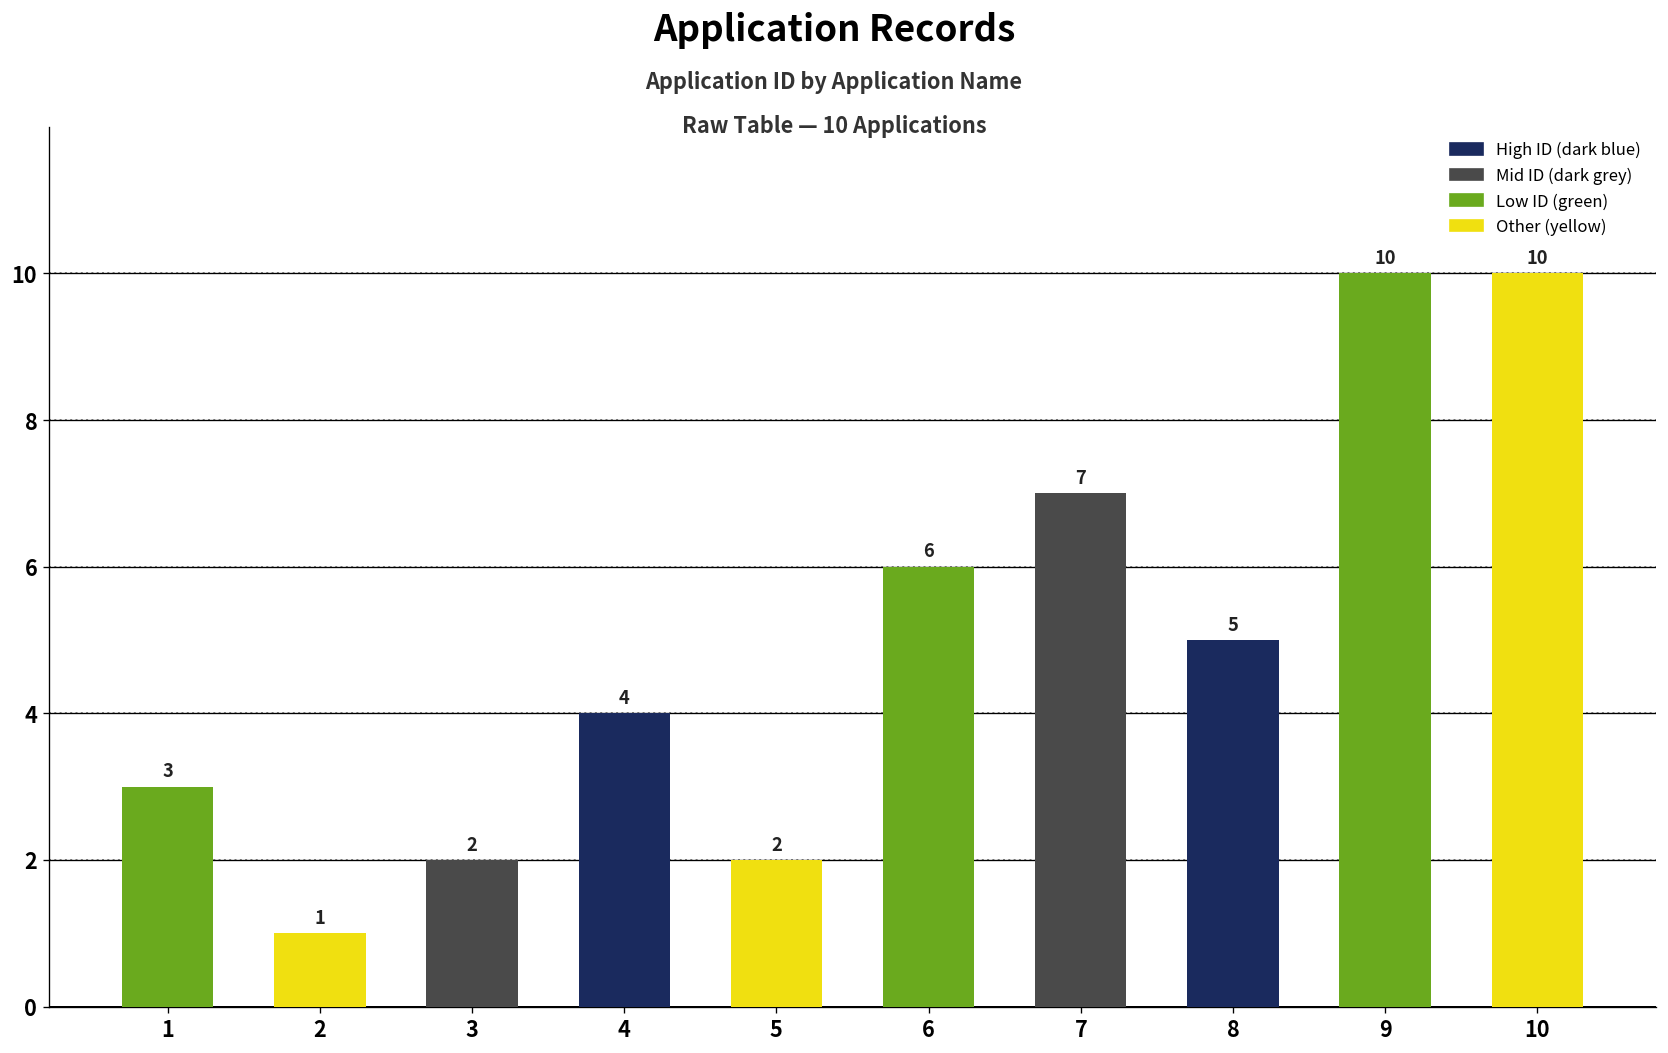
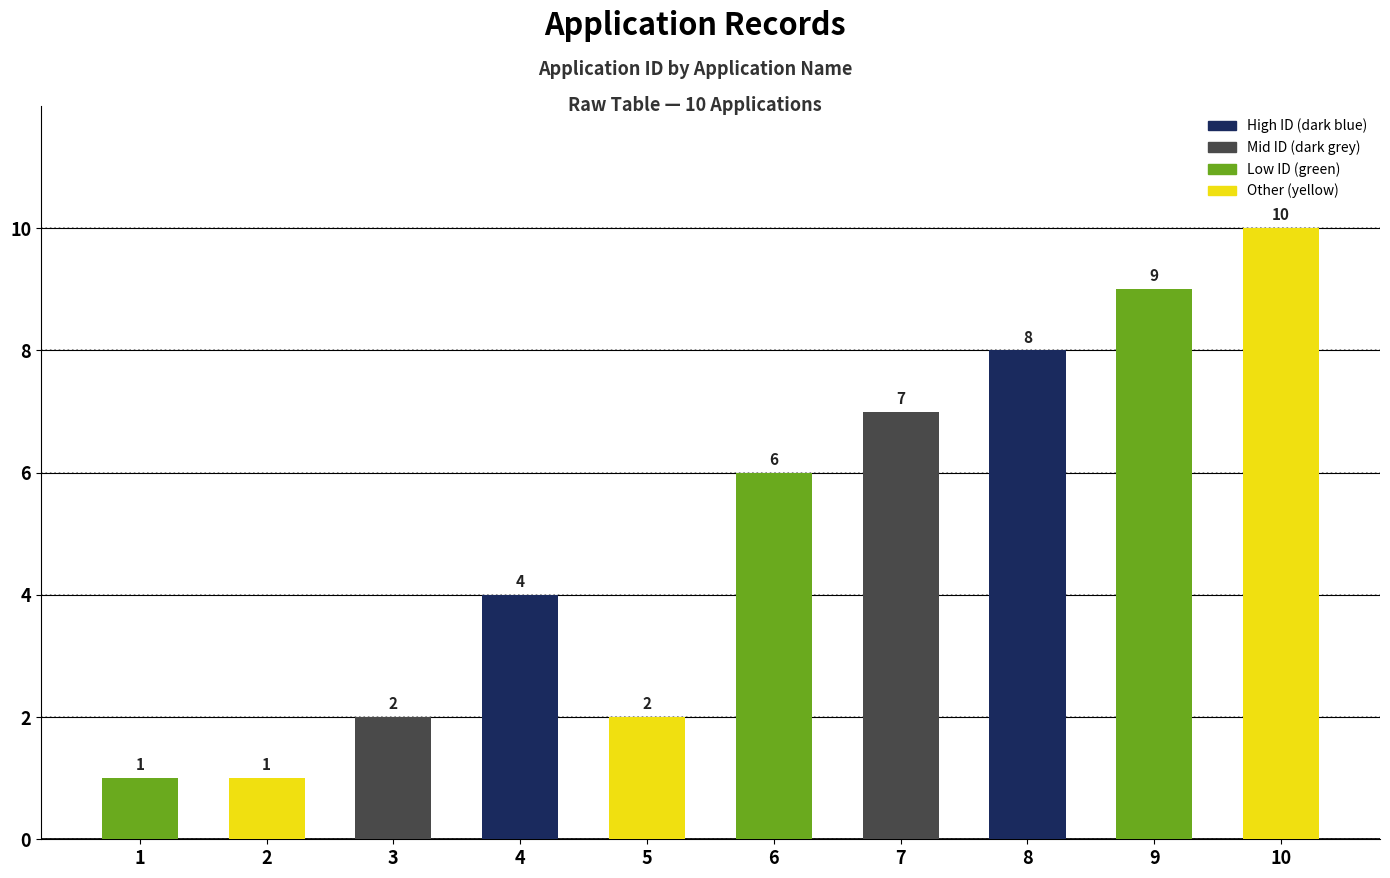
  {
-   "1": 3,
+   "1": 1,
    "2": 1,
    "3": 2,
    "4": 4,
    "5": 2,
    "6": 6,
    "7": 7,
-   "8": 5,
-   "9": 10,
+   "8": 8,
+   "9": 9,
    "10": 10
  }
